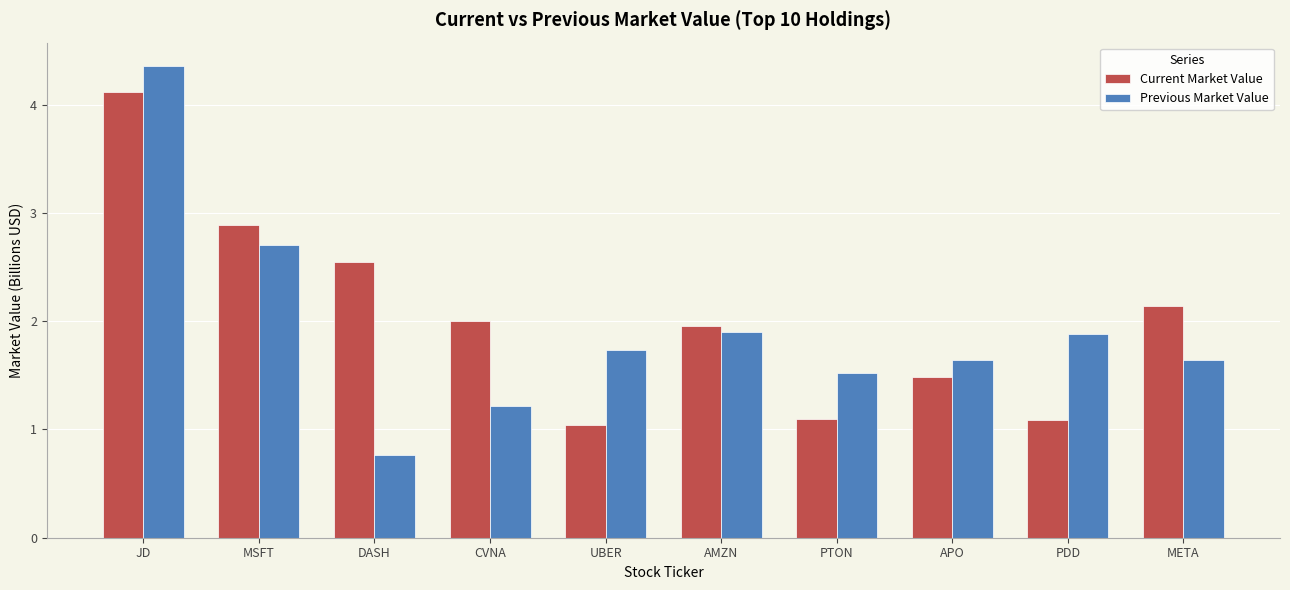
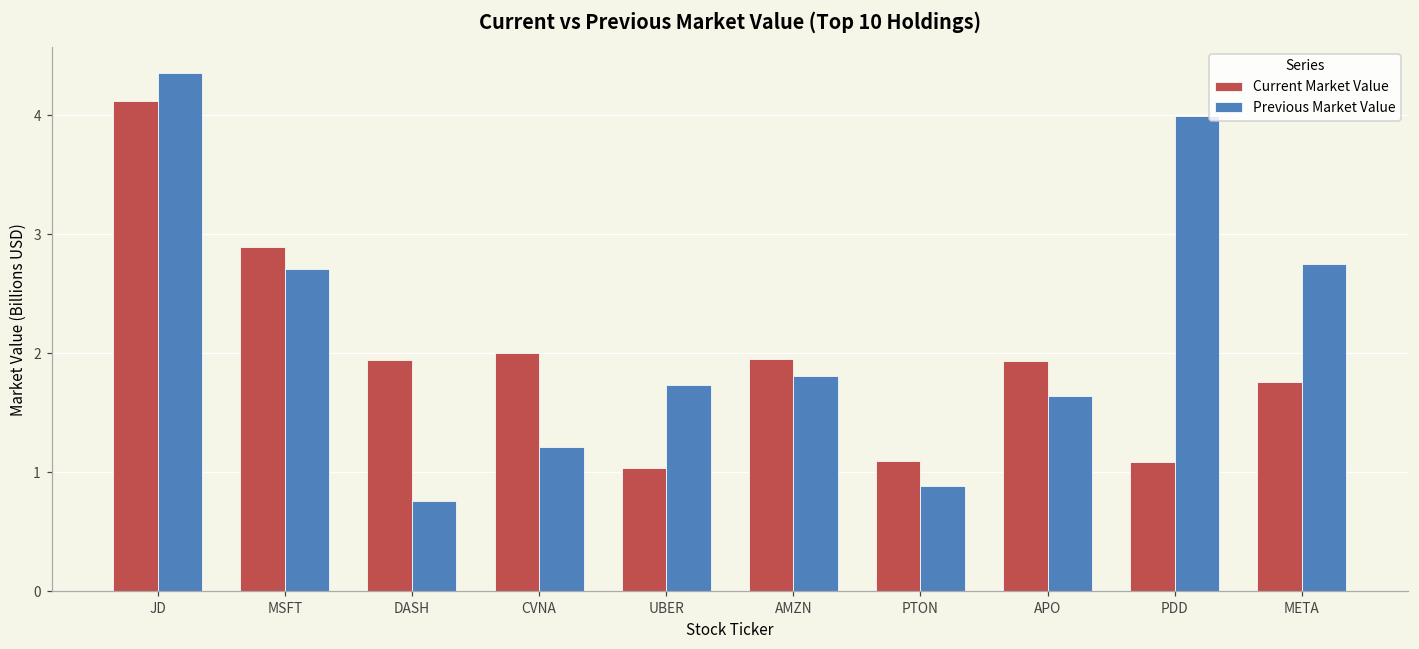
  {
    "Current Market Value": {
      "JD": 4.12,
      "MSFT": 2.89,
-     "DASH": 2.55,
+     "DASH": 1.95,
      "CVNA": 2.00,
      "UBER": 1.04,
      "AMZN": 1.95,
      "PTON": 1.09,
-     "APO": 1.48,
+     "APO": 1.93,
      "PDD": 1.09,
-     "META": 2.14
+     "META": 1.76
    },
    "Previous Market Value": {
      "JD": 4.36,
      "MSFT": 2.71,
      "DASH": 0.76,
      "CVNA": 1.22,
      "UBER": 1.73,
-     "AMZN": 1.90,
-     "PTON": 1.53,
+     "AMZN": 1.81,
+     "PTON": 0.88,
      "APO": 1.64,
-     "PDD": 1.88,
-     "META": 1.64
+     "PDD": 4.00,
+     "META": 2.75
    }
  }
